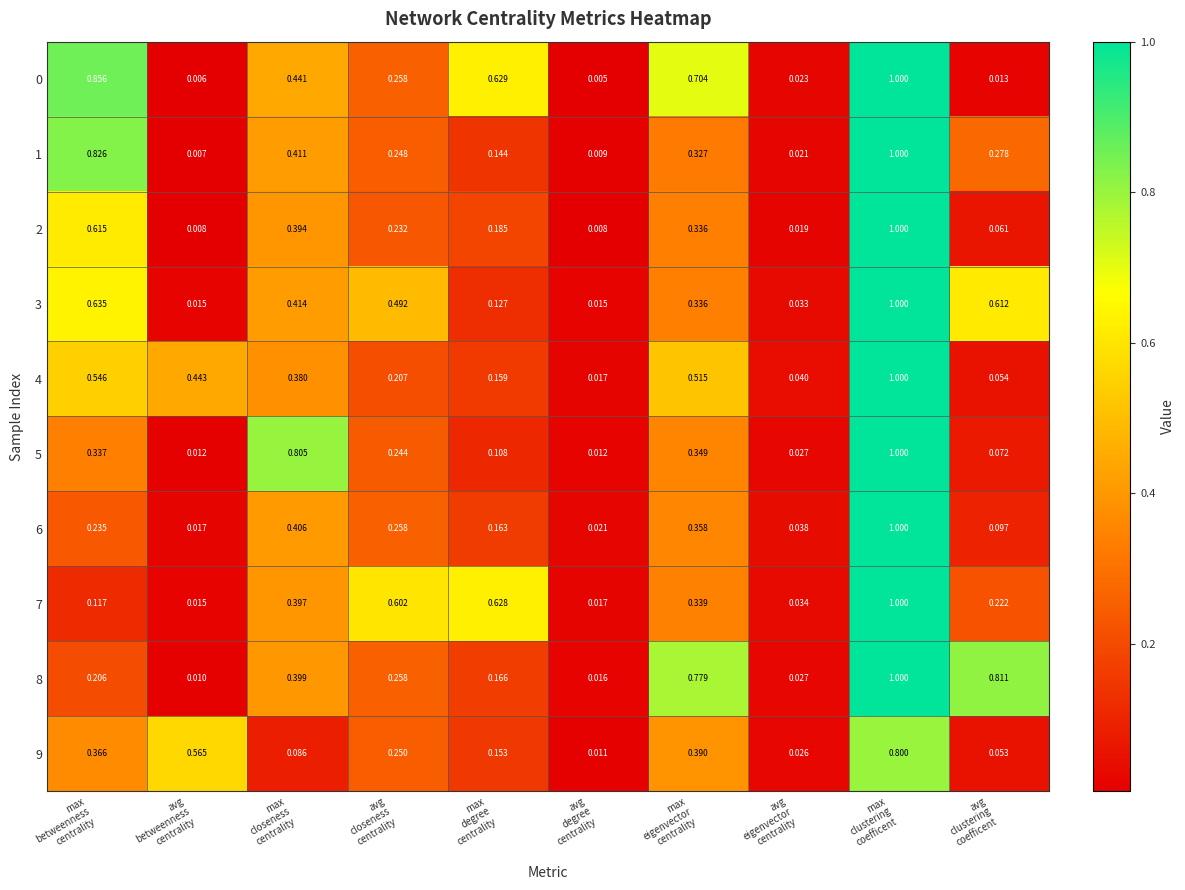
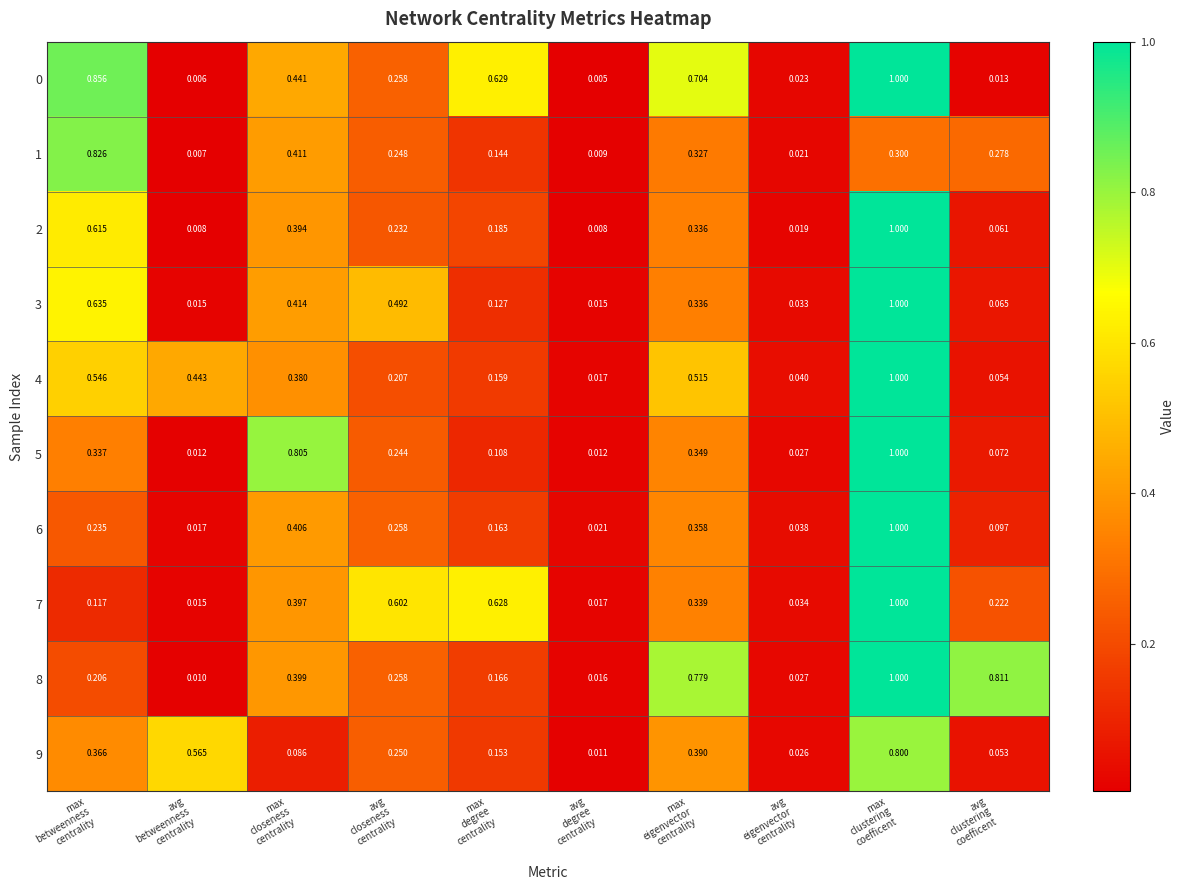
  {
    "0": {
      "max betweenness centrality": 0.856,
      "avg betweenness centrality": 0.006,
      "max closeness centrality": 0.441,
      "avg closeness centrality": 0.258,
      "max degree centrality": 0.629,
      "avg degree centrality": 0.005,
      "max eigenvector centrality": 0.704,
      "avg eigenvector centrality": 0.023,
      "max clustering coefficent": 1.000,
      "avg clustering coefficent": 0.013
    },
    "1": {
      "max betweenness centrality": 0.826,
      "avg betweenness centrality": 0.007,
      "max closeness centrality": 0.411,
      "avg closeness centrality": 0.248,
      "max degree centrality": 0.144,
      "avg degree centrality": 0.009,
      "max eigenvector centrality": 0.327,
      "avg eigenvector centrality": 0.021,
-     "max clustering coefficent": 1.000,
+     "max clustering coefficent": 0.300,
      "avg clustering coefficent": 0.278
    },
    "2": {
      "max betweenness centrality": 0.615,
      "avg betweenness centrality": 0.008,
      "max closeness centrality": 0.394,
      "avg closeness centrality": 0.232,
      "max degree centrality": 0.185,
      "avg degree centrality": 0.008,
      "max eigenvector centrality": 0.336,
      "avg eigenvector centrality": 0.019,
      "max clustering coefficent": 1.000,
      "avg clustering coefficent": 0.061
    },
    "3": {
      "max betweenness centrality": 0.635,
      "avg betweenness centrality": 0.015,
      "max closeness centrality": 0.414,
      "avg closeness centrality": 0.492,
      "max degree centrality": 0.127,
      "avg degree centrality": 0.015,
      "max eigenvector centrality": 0.336,
      "avg eigenvector centrality": 0.033,
      "max clustering coefficent": 1.000,
-     "avg clustering coefficent": 0.612
+     "avg clustering coefficent": 0.065
    },
    "4": {
      "max betweenness centrality": 0.546,
      "avg betweenness centrality": 0.443,
      "max closeness centrality": 0.380,
      "avg closeness centrality": 0.207,
      "max degree centrality": 0.159,
      "avg degree centrality": 0.017,
      "max eigenvector centrality": 0.515,
      "avg eigenvector centrality": 0.040,
      "max clustering coefficent": 1.000,
      "avg clustering coefficent": 0.054
    },
    "5": {
      "max betweenness centrality": 0.337,
      "avg betweenness centrality": 0.012,
      "max closeness centrality": 0.805,
      "avg closeness centrality": 0.244,
      "max degree centrality": 0.108,
      "avg degree centrality": 0.012,
      "max eigenvector centrality": 0.349,
      "avg eigenvector centrality": 0.027,
      "max clustering coefficent": 1.000,
      "avg clustering coefficent": 0.072
    },
    "6": {
      "max betweenness centrality": 0.235,
      "avg betweenness centrality": 0.017,
      "max closeness centrality": 0.406,
      "avg closeness centrality": 0.258,
      "max degree centrality": 0.163,
      "avg degree centrality": 0.021,
      "max eigenvector centrality": 0.358,
      "avg eigenvector centrality": 0.038,
      "max clustering coefficent": 1.000,
      "avg clustering coefficent": 0.097
    },
    "7": {
      "max betweenness centrality": 0.117,
      "avg betweenness centrality": 0.015,
      "max closeness centrality": 0.397,
      "avg closeness centrality": 0.602,
      "max degree centrality": 0.628,
      "avg degree centrality": 0.017,
      "max eigenvector centrality": 0.339,
      "avg eigenvector centrality": 0.034,
      "max clustering coefficent": 1.000,
      "avg clustering coefficent": 0.222
    },
    "8": {
      "max betweenness centrality": 0.206,
      "avg betweenness centrality": 0.010,
      "max closeness centrality": 0.399,
      "avg closeness centrality": 0.258,
      "max degree centrality": 0.166,
      "avg degree centrality": 0.016,
      "max eigenvector centrality": 0.779,
      "avg eigenvector centrality": 0.027,
      "max clustering coefficent": 1.000,
      "avg clustering coefficent": 0.811
    },
    "9": {
      "max betweenness centrality": 0.366,
      "avg betweenness centrality": 0.565,
      "max closeness centrality": 0.086,
      "avg closeness centrality": 0.250,
      "max degree centrality": 0.153,
      "avg degree centrality": 0.011,
      "max eigenvector centrality": 0.390,
      "avg eigenvector centrality": 0.026,
      "max clustering coefficent": 0.800,
      "avg clustering coefficent": 0.053
    }
  }
